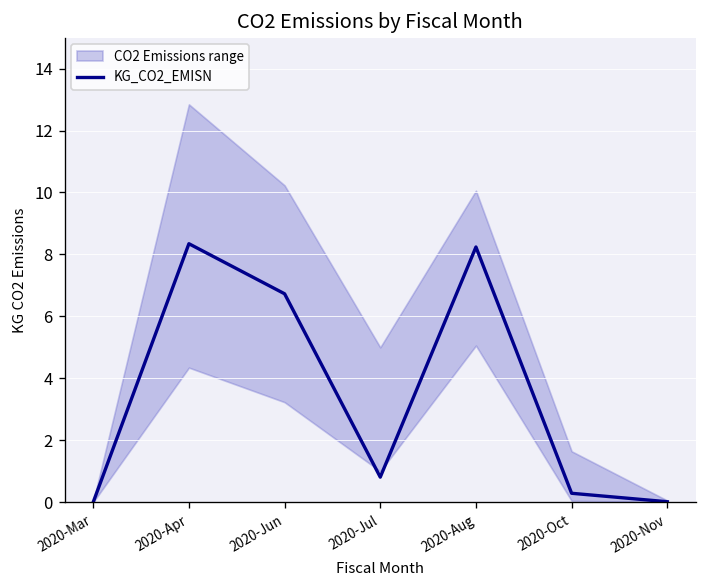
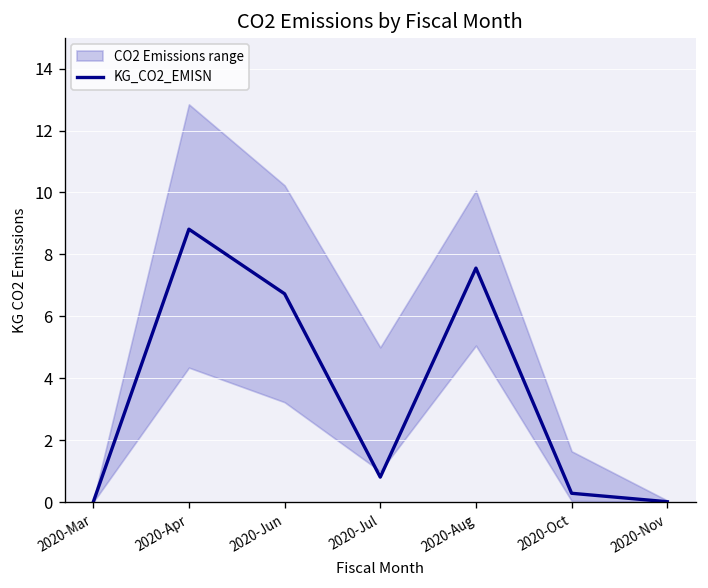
  {
    "KG_CO2_EMISN": {
-     "2020-Apr": 8.3,
+     "2020-Apr": 8.8,
      "2020-Jun": 6.7,
      "2020-Jul": 0.8,
-     "2020-Aug": 8.2,
+     "2020-Aug": 7.6,
      "2020-Oct": 0.3
    }
  }
